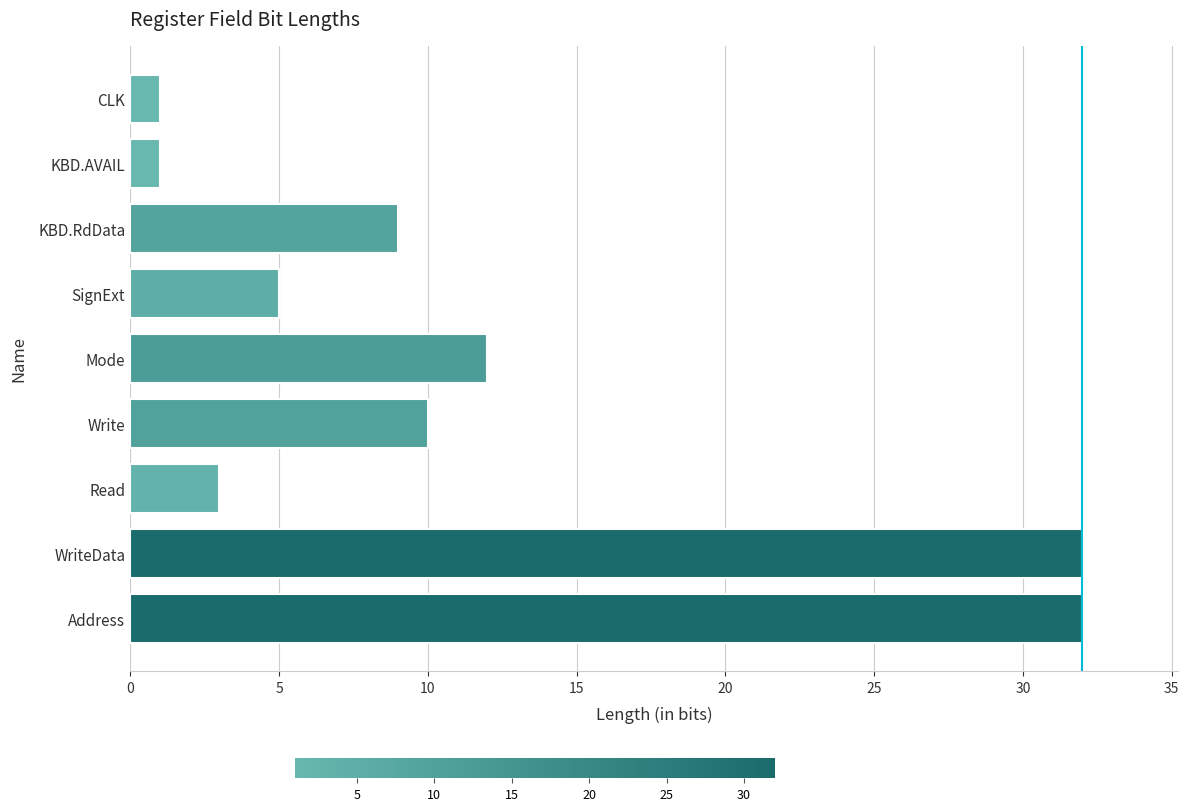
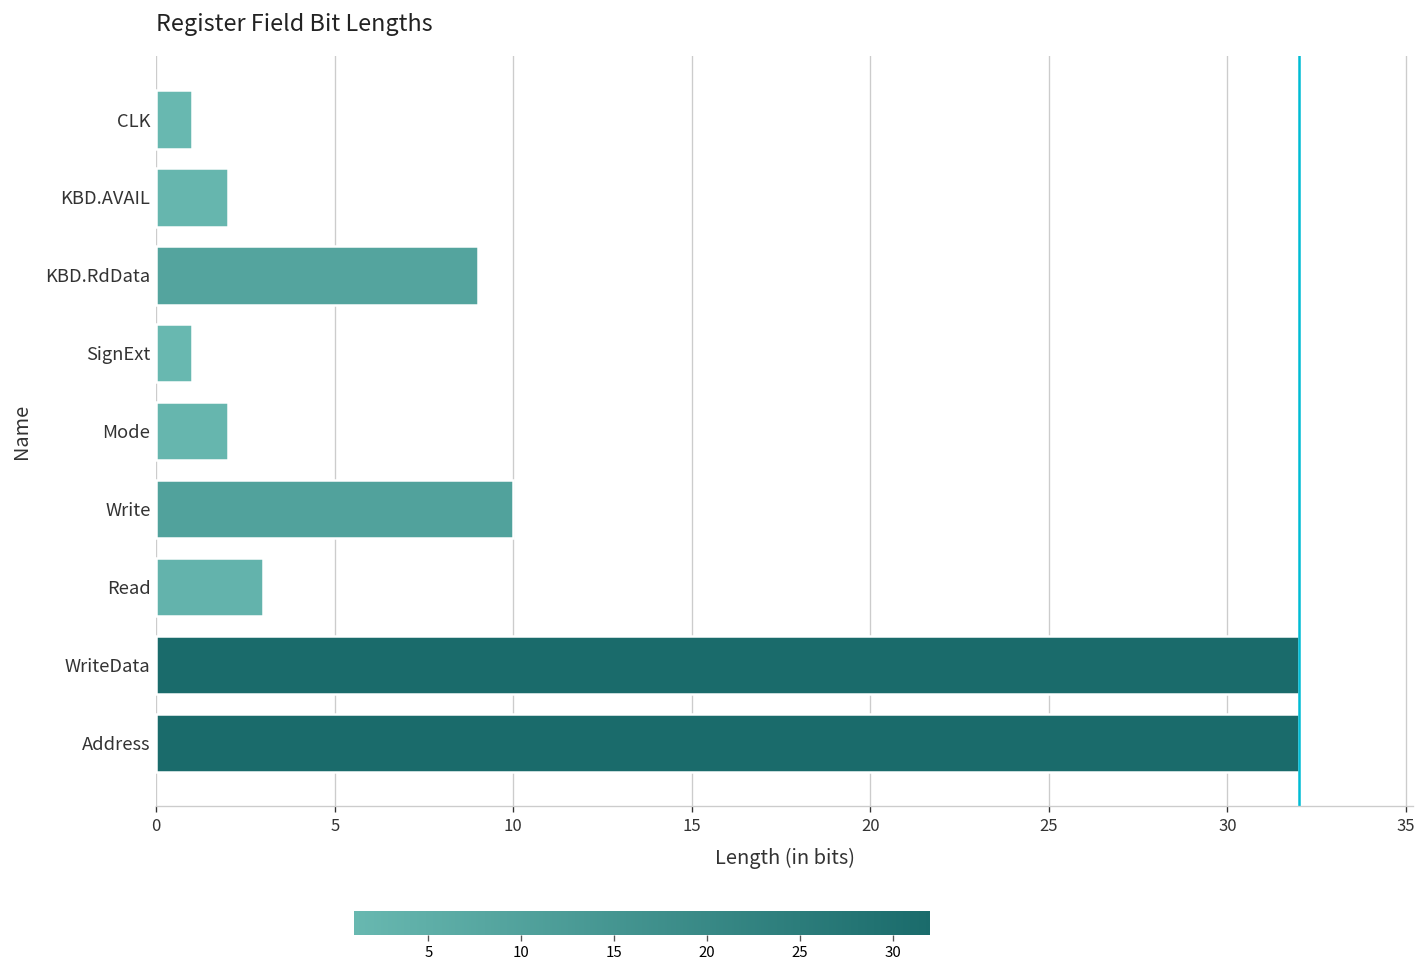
  {
    "CLK": 1,
-   "KBD.AVAIL": 1,
+   "KBD.AVAIL": 2,
    "KBD.RdData": 9,
-   "SignExt": 5,
-   "Mode": 12,
+   "SignExt": 1,
+   "Mode": 2,
    "Write": 10,
    "Read": 3,
    "WriteData": 32,
    "Address": 32
  }
